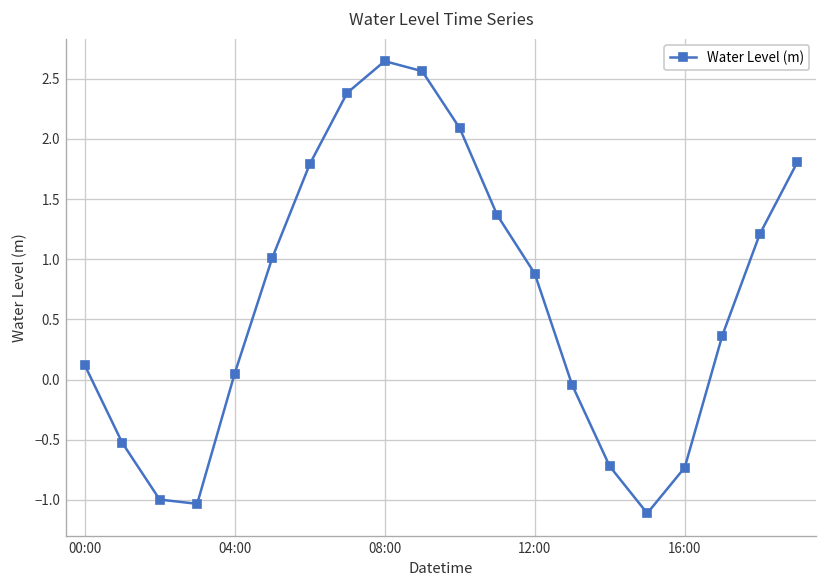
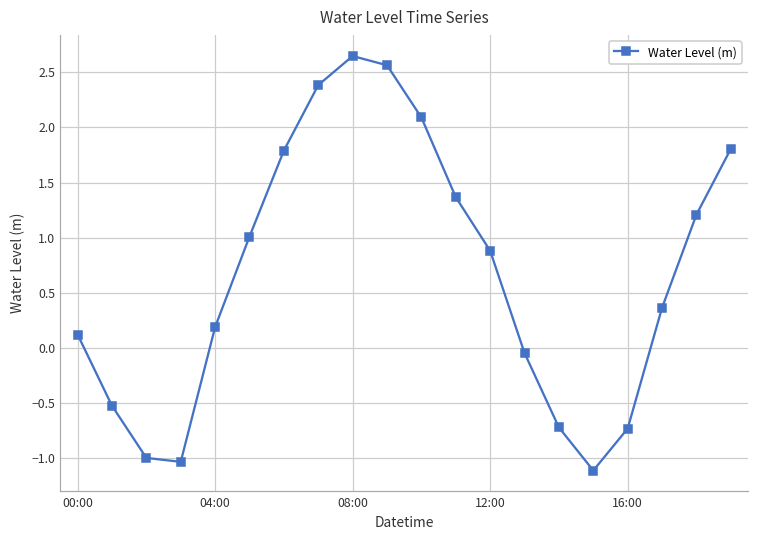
  {
    "00:00": 0.12,
-   "04:00": 0.05,
+   "04:00": 0.19,
    "08:00": 2.65,
    "12:00": 0.88,
    "16:00": -0.73
  }
